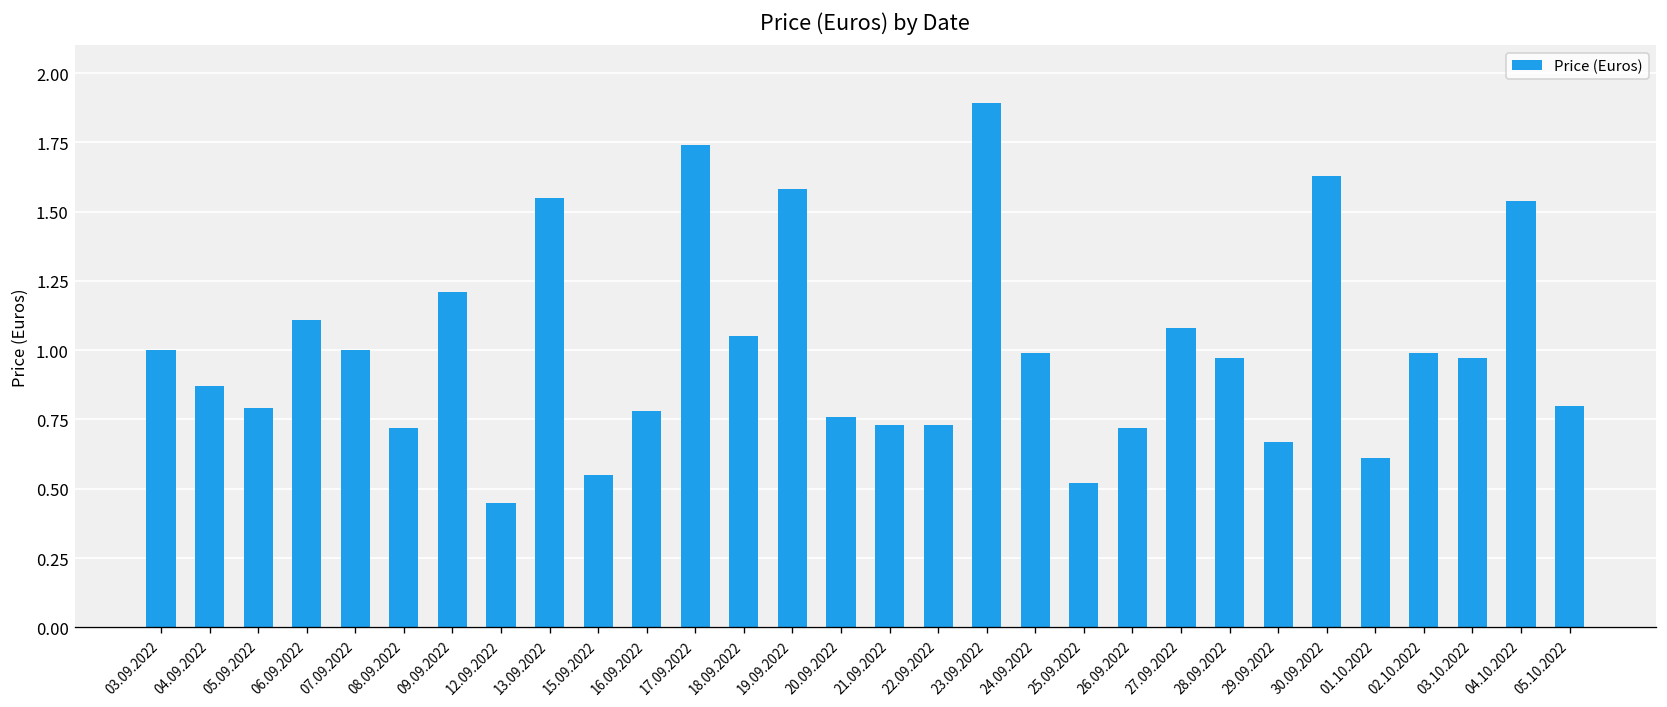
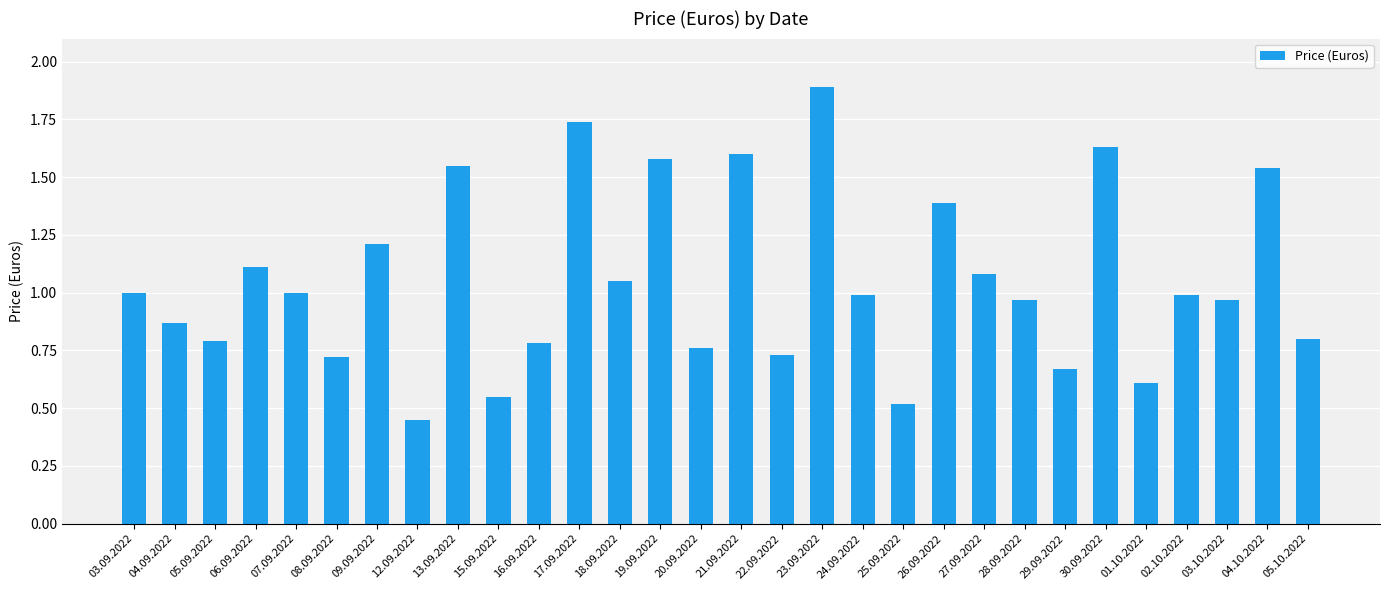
  {
    "03.09.2022": 1.00,
    "04.09.2022": 0.87,
    "05.09.2022": 0.79,
    "06.09.2022": 1.11,
    "07.09.2022": 1.00,
    "08.09.2022": 0.72,
    "09.09.2022": 1.21,
    "12.09.2022": 0.45,
    "13.09.2022": 1.55,
    "15.09.2022": 0.55,
    "16.09.2022": 0.78,
    "17.09.2022": 1.74,
    "18.09.2022": 1.05,
    "19.09.2022": 1.58,
    "20.09.2022": 0.76,
-   "21.09.2022": 0.73,
+   "21.09.2022": 1.60,
    "22.09.2022": 0.73,
    "23.09.2022": 1.89,
    "24.09.2022": 0.99,
    "25.09.2022": 0.52,
-   "26.09.2022": 0.72,
+   "26.09.2022": 1.39,
    "27.09.2022": 1.08,
    "28.09.2022": 0.97,
    "29.09.2022": 0.67,
    "30.09.2022": 1.63,
    "01.10.2022": 0.61,
    "02.10.2022": 0.99,
    "03.10.2022": 0.97,
    "04.10.2022": 1.54,
    "05.10.2022": 0.80
  }
